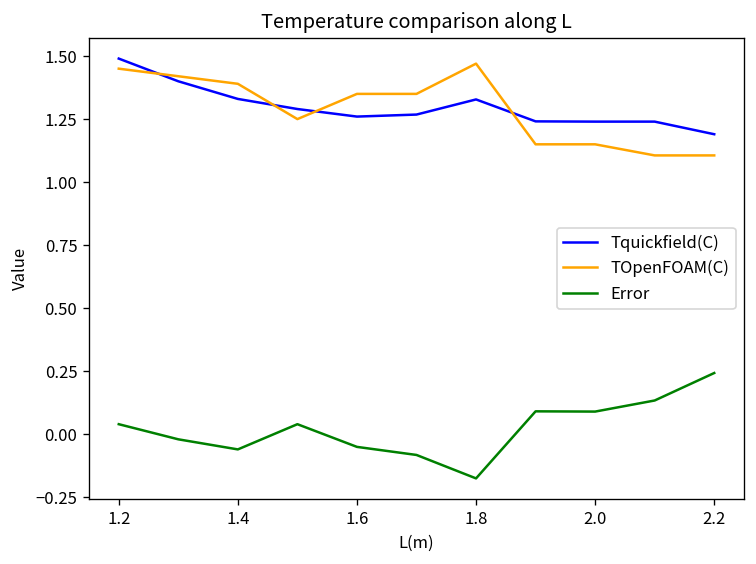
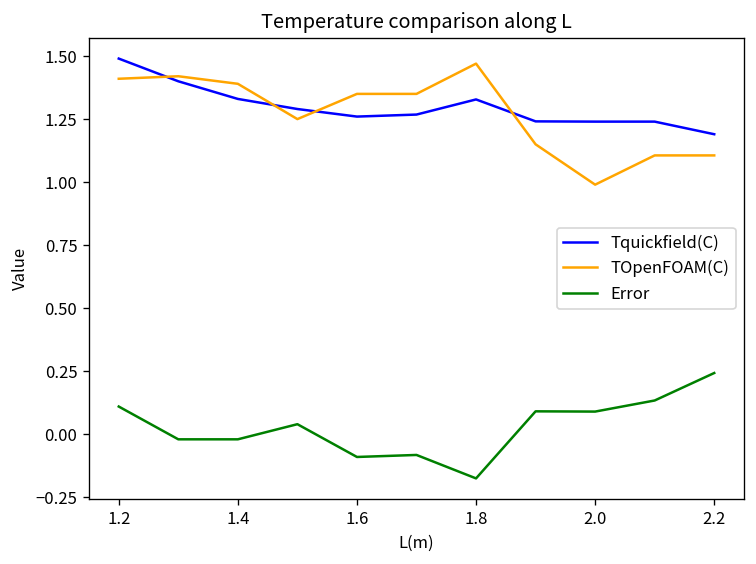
  {
    "Tquickfield(C)": {
      "1.2": 1.49,
      "1.4": 1.33,
      "1.6": 1.26,
      "1.8": 1.33,
      "2.0": 1.24,
      "2.2": 1.19
    },
    "TOpenFOAM(C)": {
-     "1.2": 1.45,
+     "1.2": 1.41,
      "1.4": 1.39,
      "1.6": 1.35,
      "1.8": 1.47,
-     "2.0": 1.15,
+     "2.0": 0.99,
      "2.2": 1.11
    },
    "Error": {
-     "1.2": 0.04,
-     "1.4": -0.06,
-     "1.6": -0.05,
+     "1.2": 0.11,
+     "1.4": -0.02,
+     "1.6": -0.09,
      "1.8": -0.18,
      "2.0": 0.09,
      "2.2": 0.24
    }
  }
